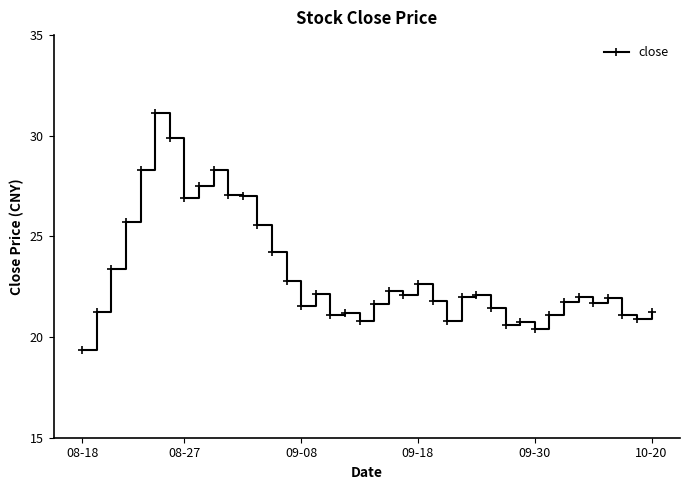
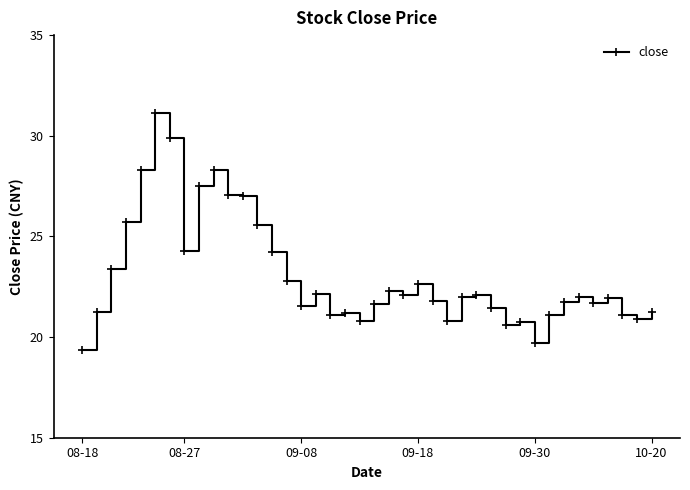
  {
    "08-18": 19.3,
-   "08-27": 26.9,
+   "08-27": 24.3,
    "09-08": 21.6,
    "09-18": 22.6,
-   "09-30": 20.4,
+   "09-30": 19.7,
    "10-20": 21.3
  }
